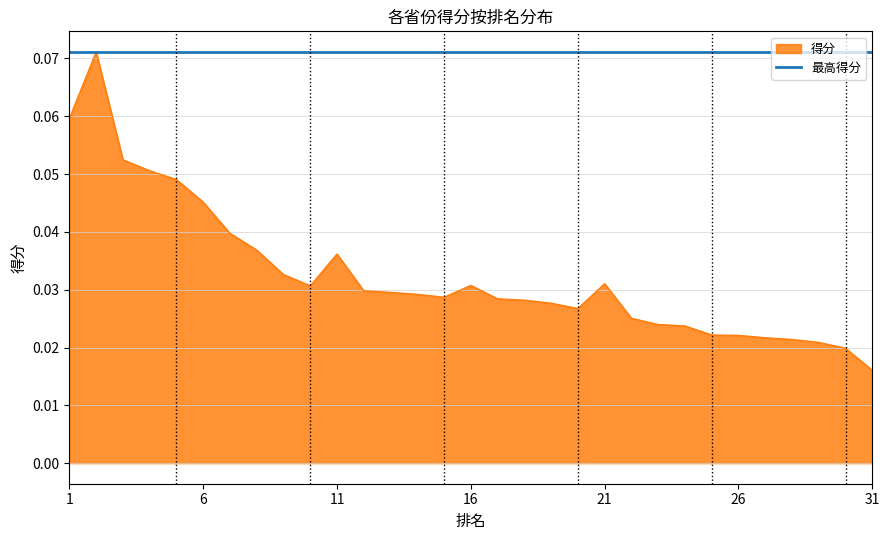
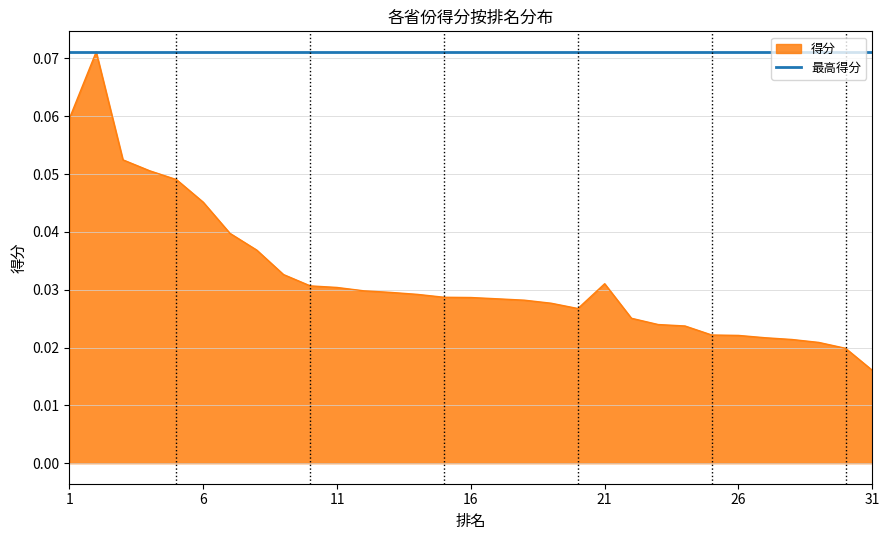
  {
    "得分": {
      "1": 0.060,
      "6": 0.045,
-     "11": 0.036,
-     "16": 0.031,
+     "11": 0.030,
+     "16": 0.029,
      "21": 0.031,
      "26": 0.022,
      "31": 0.016
    },
    "最高得分": {
      "1": 0.071,
      "6": 0.071,
      "11": 0.071,
      "16": 0.071,
      "21": 0.071,
      "26": 0.071,
      "31": 0.071
    }
  }
